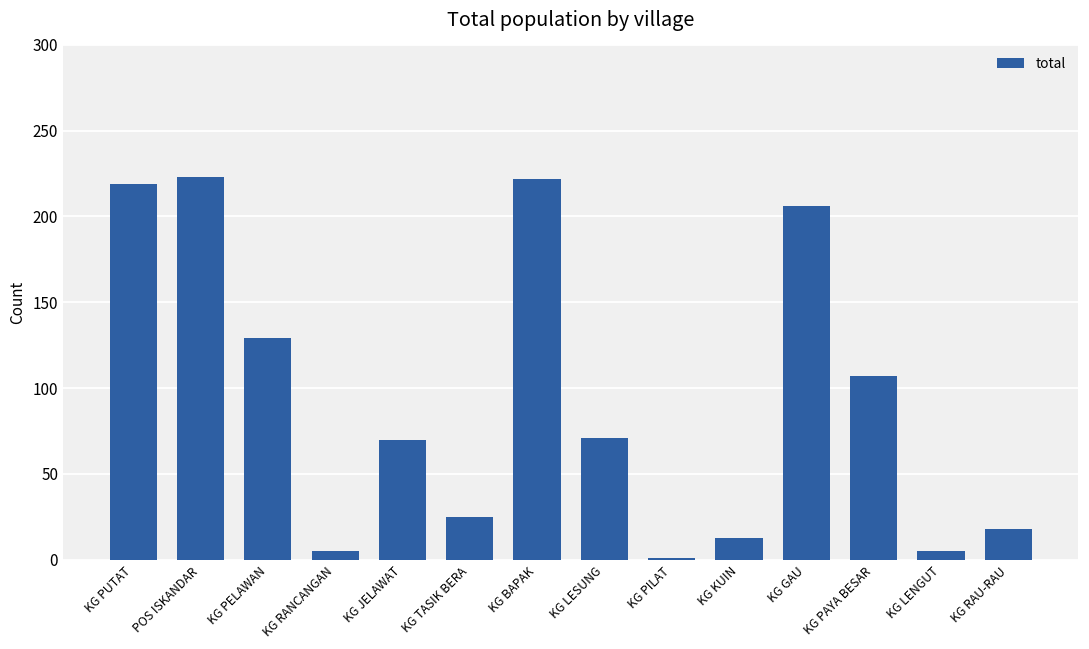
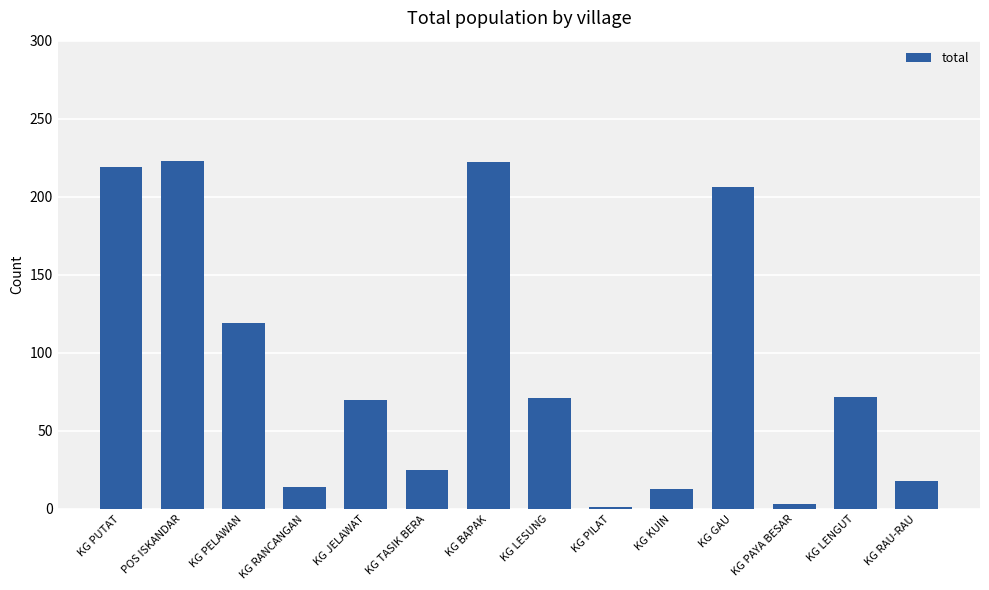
  {
    "KG PUTAT": 219,
    "POS ISKANDAR": 223,
-   "KG PELAWAN": 129,
-   "KG RANCANGAN": 5,
+   "KG PELAWAN": 119,
+   "KG RANCANGAN": 14,
    "KG JELAWAT": 70,
    "KG TASIK BERA": 25,
    "KG BAPAK": 222,
    "KG LESUNG": 71,
    "KG KUIN": 13,
    "KG GAU": 206,
-   "KG PAYA BESAR": 107,
-   "KG LENGUT": 5,
+   "KG PAYA BESAR": 3,
+   "KG LENGUT": 72,
    "KG RAU-RAU": 18
  }
